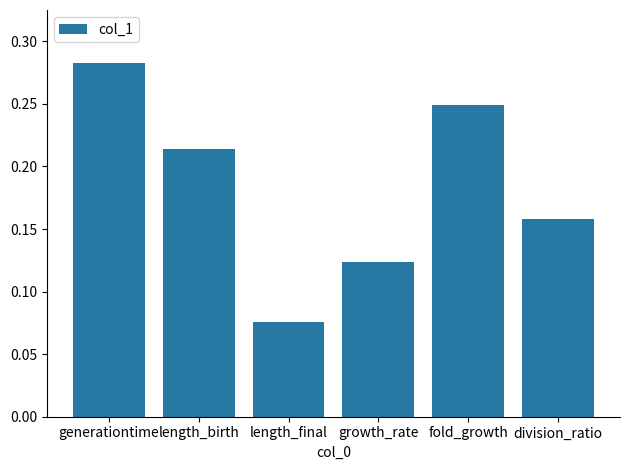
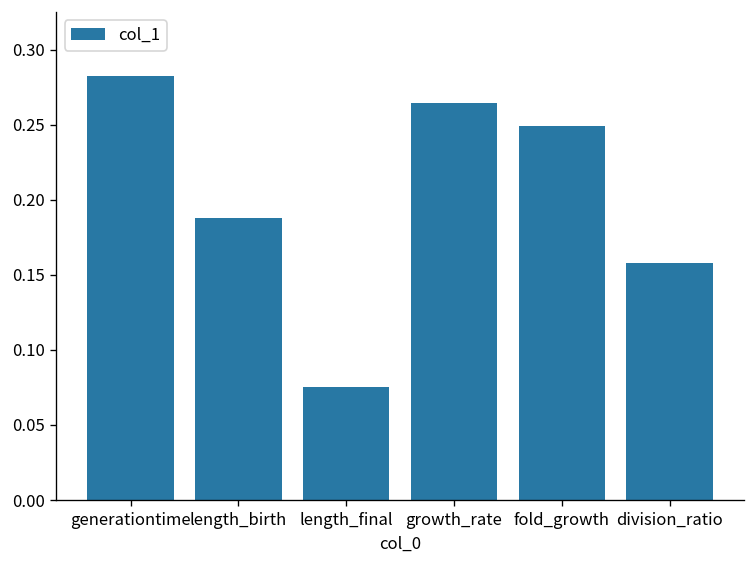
  {
    "generationtime": 0.283,
-   "length_birth": 0.214,
+   "length_birth": 0.188,
    "length_final": 0.075,
-   "growth_rate": 0.123,
+   "growth_rate": 0.265,
    "fold_growth": 0.249,
    "division_ratio": 0.158
  }
